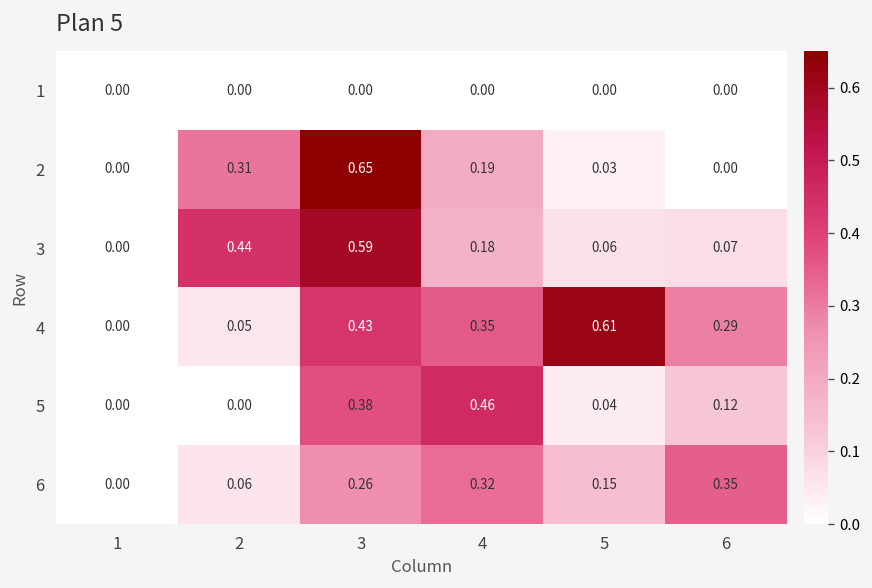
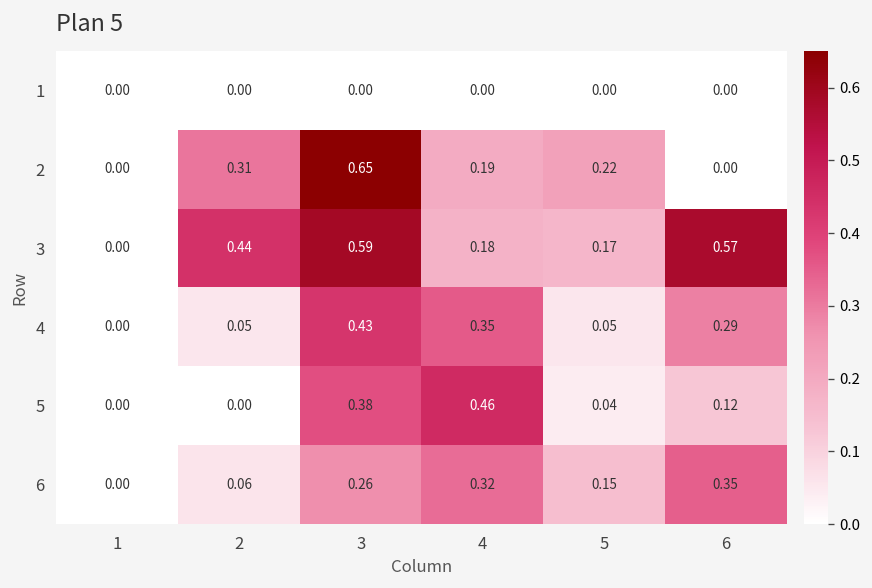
  {
    "1": {
      "1": 0.00,
      "2": 0.00,
      "3": 0.00,
      "4": 0.00,
      "5": 0.00,
      "6": 0.00
    },
    "2": {
      "1": 0.00,
      "2": 0.31,
      "3": 0.65,
      "4": 0.19,
-     "5": 0.03,
+     "5": 0.22,
      "6": 0.00
    },
    "3": {
      "1": 0.00,
      "2": 0.44,
      "3": 0.59,
      "4": 0.18,
-     "5": 0.06,
-     "6": 0.07
+     "5": 0.17,
+     "6": 0.57
    },
    "4": {
      "1": 0.00,
      "2": 0.05,
      "3": 0.43,
      "4": 0.35,
-     "5": 0.61,
+     "5": 0.05,
      "6": 0.29
    },
    "5": {
      "1": 0.00,
      "2": 0.00,
      "3": 0.38,
      "4": 0.46,
      "5": 0.04,
      "6": 0.12
    },
    "6": {
      "1": 0.00,
      "2": 0.06,
      "3": 0.26,
      "4": 0.32,
      "5": 0.15,
      "6": 0.35
    }
  }
